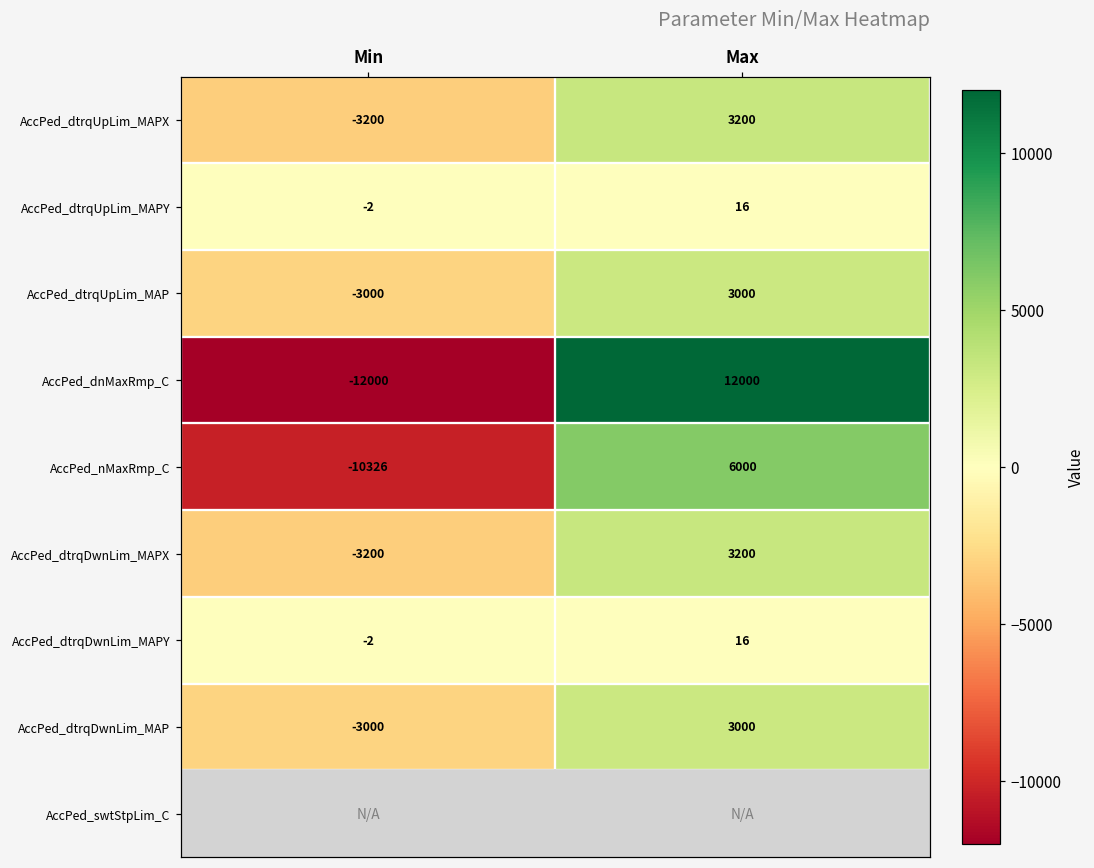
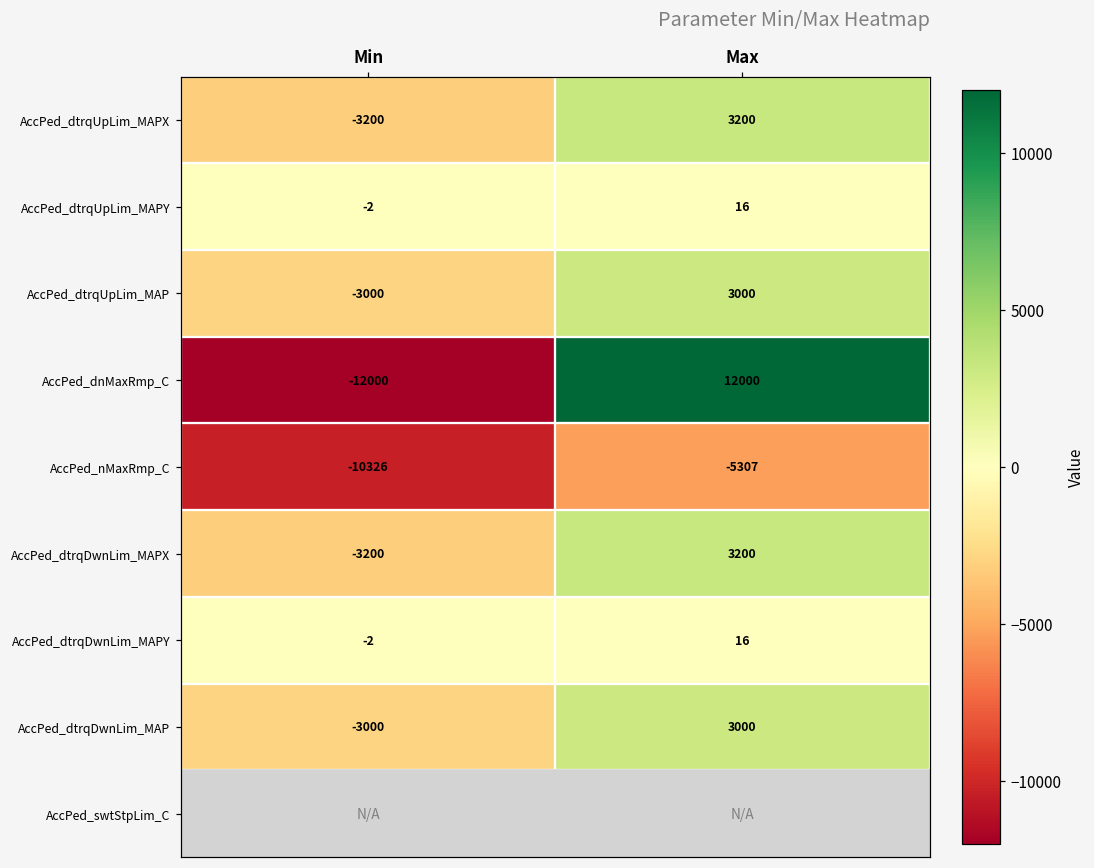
  {
    "AccPed_dtrqUpLim_MAPX": {
      "Min": -3200,
      "Max": 3200
    },
    "AccPed_dtrqUpLim_MAPY": {
      "Min": -2,
      "Max": 16
    },
    "AccPed_dtrqUpLim_MAP": {
      "Min": -3000,
      "Max": 3000
    },
    "AccPed_dnMaxRmp_C": {
      "Min": -12000,
      "Max": 12000
    },
    "AccPed_nMaxRmp_C": {
      "Min": -10326,
-     "Max": 6000
+     "Max": -5307
    },
    "AccPed_dtrqDwnLim_MAPX": {
      "Min": -3200,
      "Max": 3200
    },
    "AccPed_dtrqDwnLim_MAPY": {
      "Min": -2,
      "Max": 16
    },
    "AccPed_dtrqDwnLim_MAP": {
      "Min": -3000,
      "Max": 3000
    }
  }
